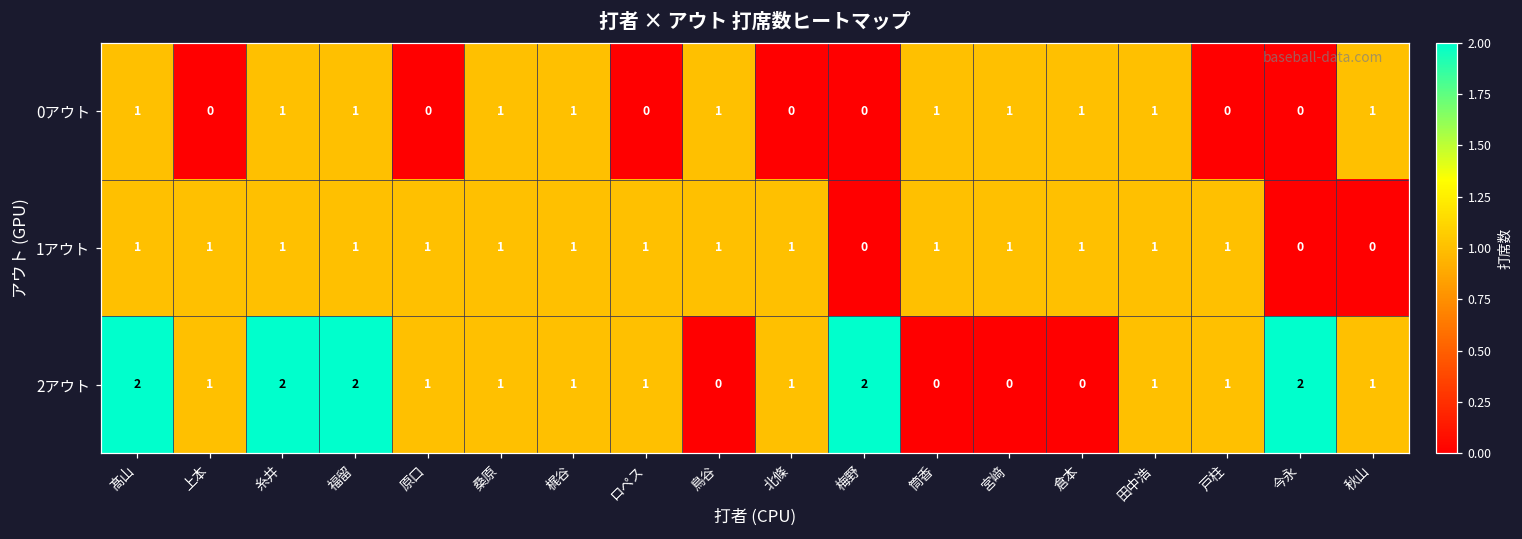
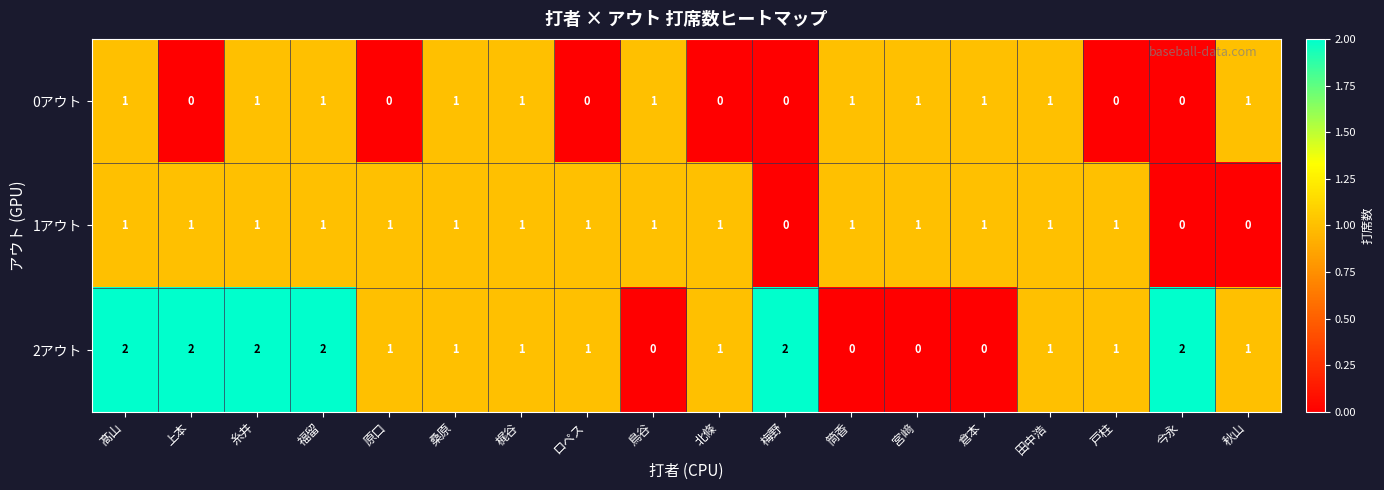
  {
    "0アウト": {
      "髙山": 1,
      "上本": 0,
      "糸井": 1,
      "福留": 1,
      "原口": 0,
      "桑原": 1,
      "梶谷": 1,
      "ロペス": 0,
      "鳥谷": 1,
      "北條": 0,
      "梅野": 0,
      "筒香": 1,
      "宮﨑": 1,
      "倉本": 1,
      "田中浩": 1,
      "戸柱": 0,
      "秋山": 1
    },
    "1アウト": {
      "髙山": 1,
      "上本": 1,
      "糸井": 1,
      "福留": 1,
      "原口": 1,
      "桑原": 1,
      "梶谷": 1,
      "ロペス": 1,
      "鳥谷": 1,
      "北條": 1,
      "梅野": 0,
      "筒香": 1,
      "宮﨑": 1,
      "倉本": 1,
      "田中浩": 1,
      "戸柱": 1,
      "今永": 0,
      "秋山": 0
    },
    "2アウト": {
      "髙山": 2,
-     "上本": 1,
+     "上本": 2,
      "糸井": 2,
      "福留": 2,
      "原口": 1,
      "桑原": 1,
      "梶谷": 1,
      "ロペス": 1,
      "鳥谷": 0,
      "北條": 1,
      "梅野": 2,
      "筒香": 0,
      "宮﨑": 0,
      "倉本": 0,
      "田中浩": 1,
      "戸柱": 1,
      "今永": 2,
      "秋山": 1
    }
  }
